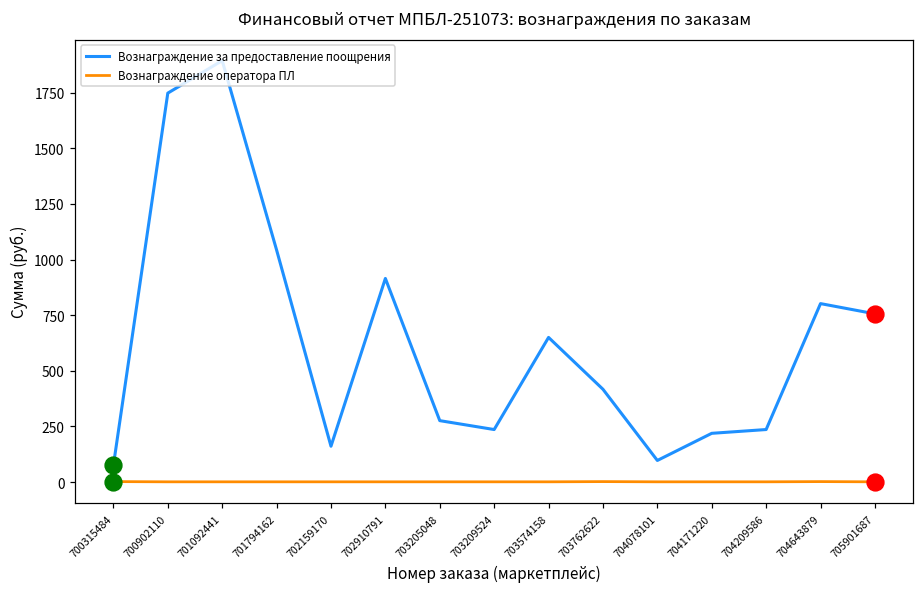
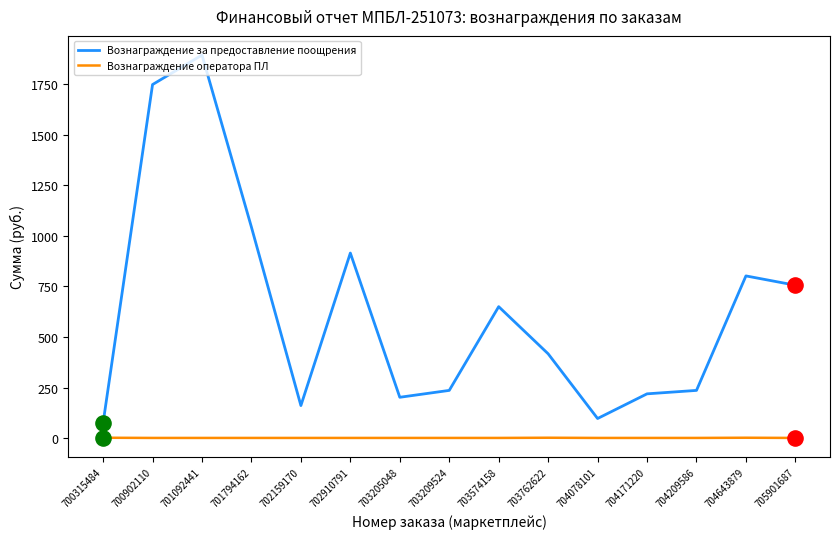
  {
    "Вознаграждение за предоставление поощрения": {
      "700902110": 1750,
      "701794162": 1040,
      "702159170": 160,
      "702910791": 920,
-     "703205048": 280,
+     "703205048": 200,
      "703209524": 240,
      "703574158": 650,
      "703762622": 420,
      "704078101": 100,
      "704171220": 220,
      "704209586": 240,
      "704643879": 800
    },
    "Вознаграждение оператора ПЛ": {
      "700902110": 0,
      "701092441": 0,
      "701794162": 0,
      "702159170": 0,
      "702910791": 0,
      "703205048": 0,
      "703209524": 0,
      "703574158": 0,
      "703762622": 0,
      "704078101": 0,
      "704171220": 0,
      "704209586": 0,
      "704643879": 0
    }
  }
